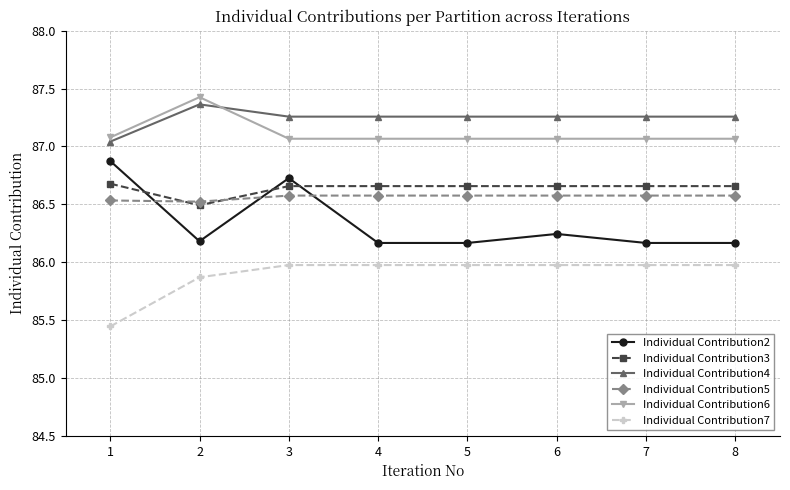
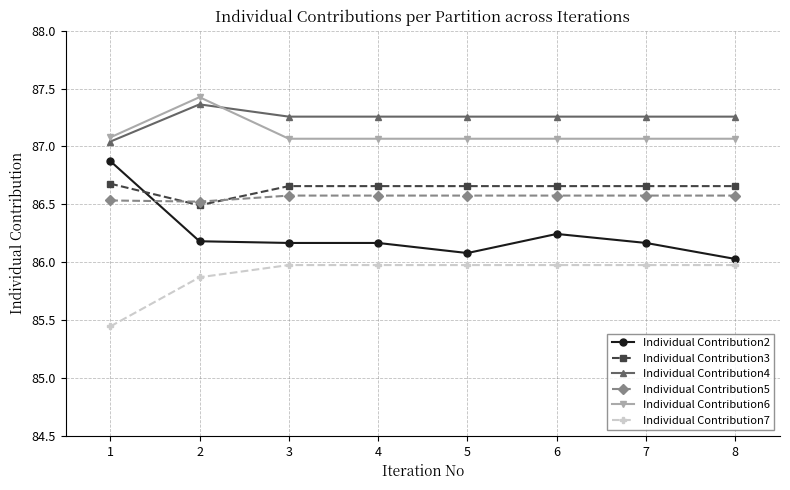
  {
    "Individual Contribution2": {
      "1": 86.87,
      "2": 86.18,
-     "3": 86.73,
+     "3": 86.17,
      "4": 86.17,
-     "5": 86.17,
+     "5": 86.08,
      "6": 86.24,
      "7": 86.17,
-     "8": 86.17
+     "8": 86.03
    }
  }
